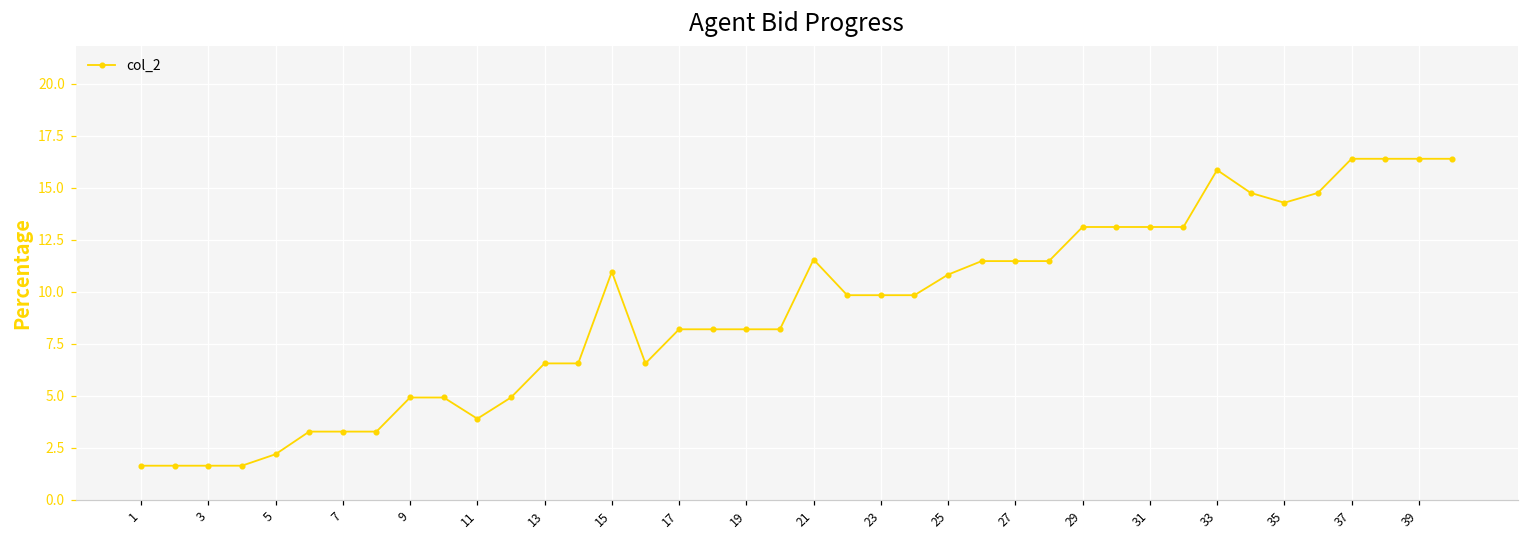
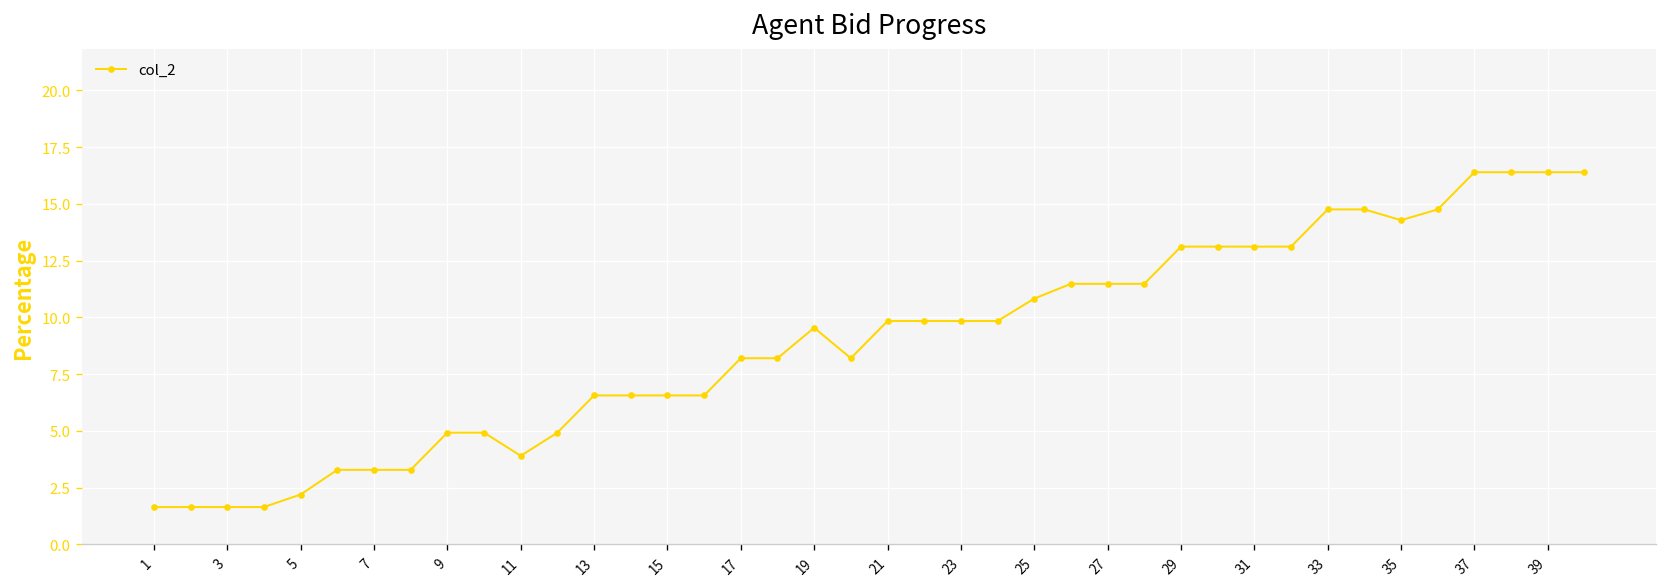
  {
    "1": 1.6,
    "3": 1.6,
    "5": 2.2,
    "7": 3.3,
    "9": 4.9,
    "11": 3.9,
    "13": 6.6,
-   "15": 11.0,
+   "15": 6.6,
    "17": 8.2,
-   "19": 8.2,
-   "21": 11.6,
+   "19": 9.5,
+   "21": 9.8,
    "23": 9.8,
    "25": 10.8,
    "27": 11.5,
    "29": 13.1,
    "31": 13.1,
-   "33": 15.9,
+   "33": 14.8,
    "35": 14.3,
    "37": 16.4,
    "39": 16.4
  }
